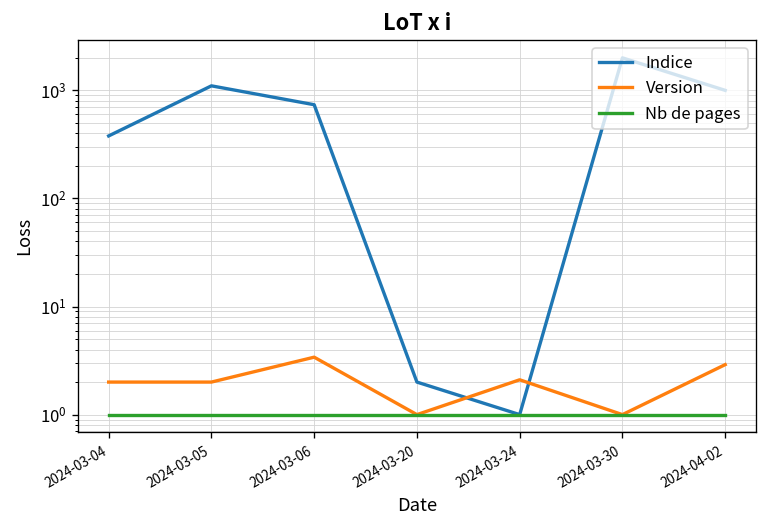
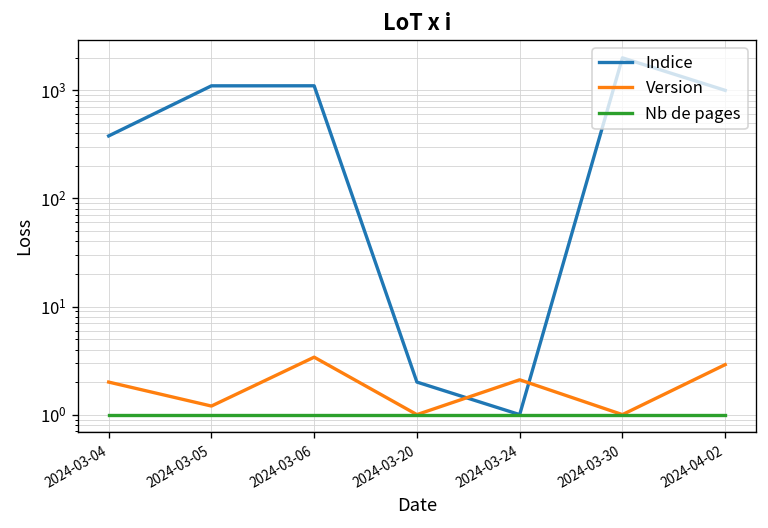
  {
    "Indice": {
      "2024-03-04": 380,
      "2024-03-05": 1100,
-     "2024-03-06": 700,
+     "2024-03-06": 1100,
      "2024-03-20": 2
    },
    "Version": {
      "2024-03-04": 2.0,
-     "2024-03-05": 2.0,
+     "2024-03-05": 1.2,
      "2024-03-06": 3.4,
      "2024-03-24": 2.1,
      "2024-04-02": 2.9
    },
    "Nb de pages": {
      "2024-03-04": 1.0,
      "2024-03-05": 1.0,
      "2024-03-06": 1.0,
      "2024-04-02": 1.0
    }
  }
